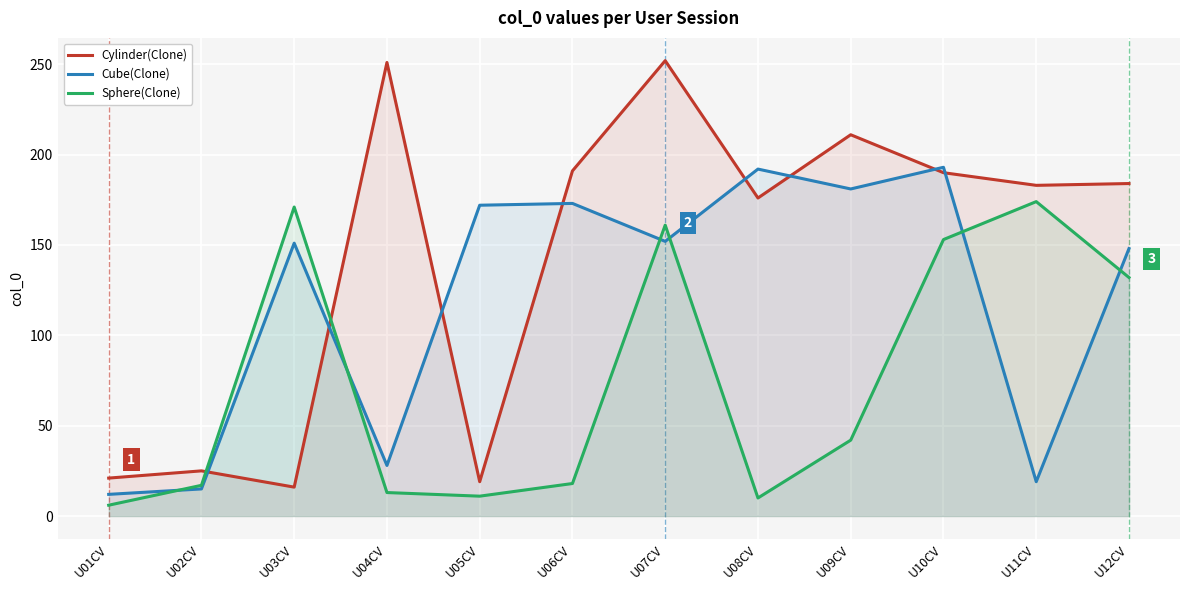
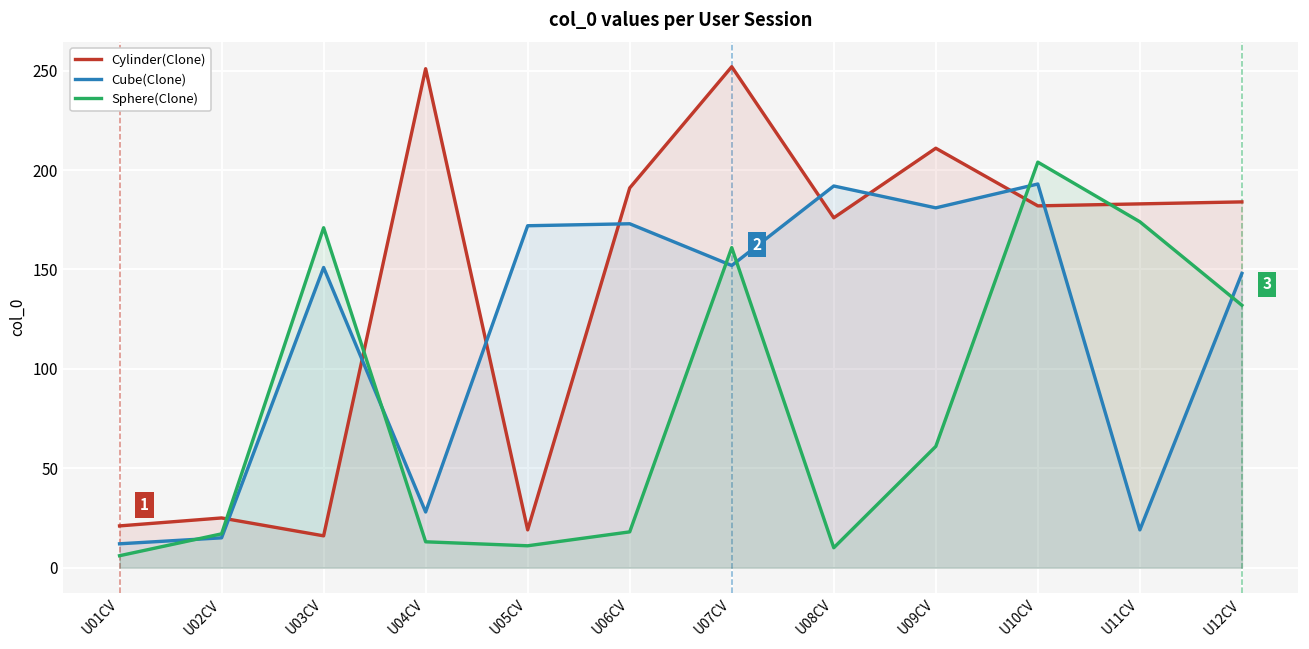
  {
    "Cylinder(Clone)": {
      "U02CV": 25,
      "U03CV": 16,
      "U04CV": 251,
      "U05CV": 19,
      "U06CV": 191,
      "U07CV": 252,
      "U08CV": 176,
      "U09CV": 211,
-     "U10CV": 190,
+     "U10CV": 182,
      "U11CV": 183,
      "U12CV": 184
    },
    "Cube(Clone)": {
      "U01CV": 12,
      "U02CV": 15,
      "U03CV": 151,
      "U04CV": 28,
      "U05CV": 172,
      "U06CV": 173,
      "U07CV": 152,
      "U08CV": 192,
      "U09CV": 181,
      "U10CV": 193,
      "U11CV": 19
    },
    "Sphere(Clone)": {
      "U01CV": 6,
      "U02CV": 17,
      "U03CV": 171,
      "U04CV": 13,
      "U05CV": 11,
      "U06CV": 18,
      "U08CV": 10,
-     "U09CV": 42,
-     "U10CV": 153,
+     "U09CV": 61,
+     "U10CV": 204,
      "U11CV": 174,
      "U12CV": 132
    }
  }
